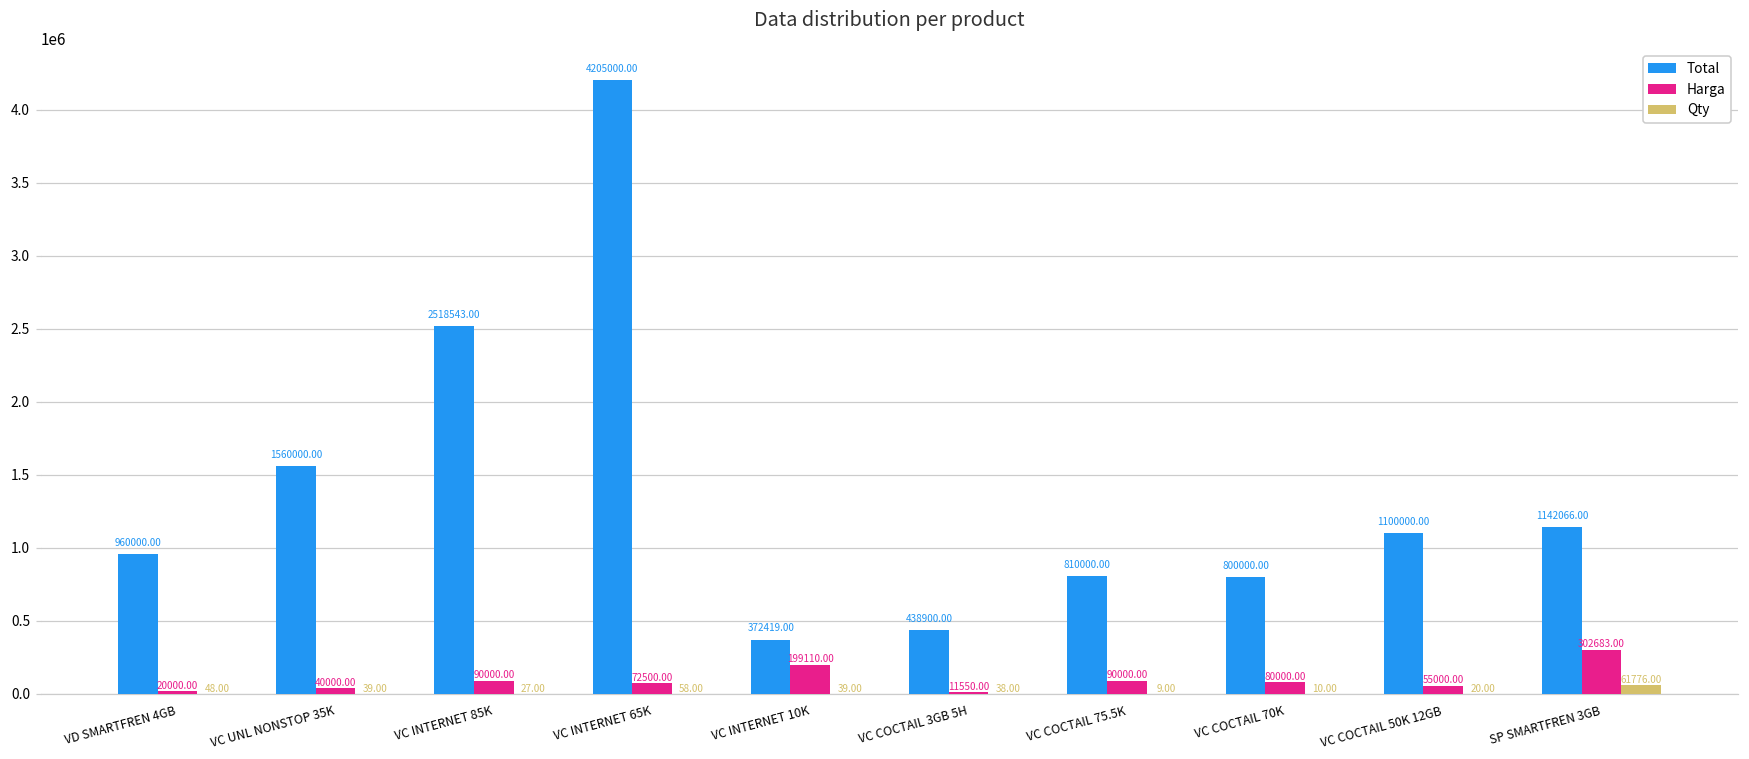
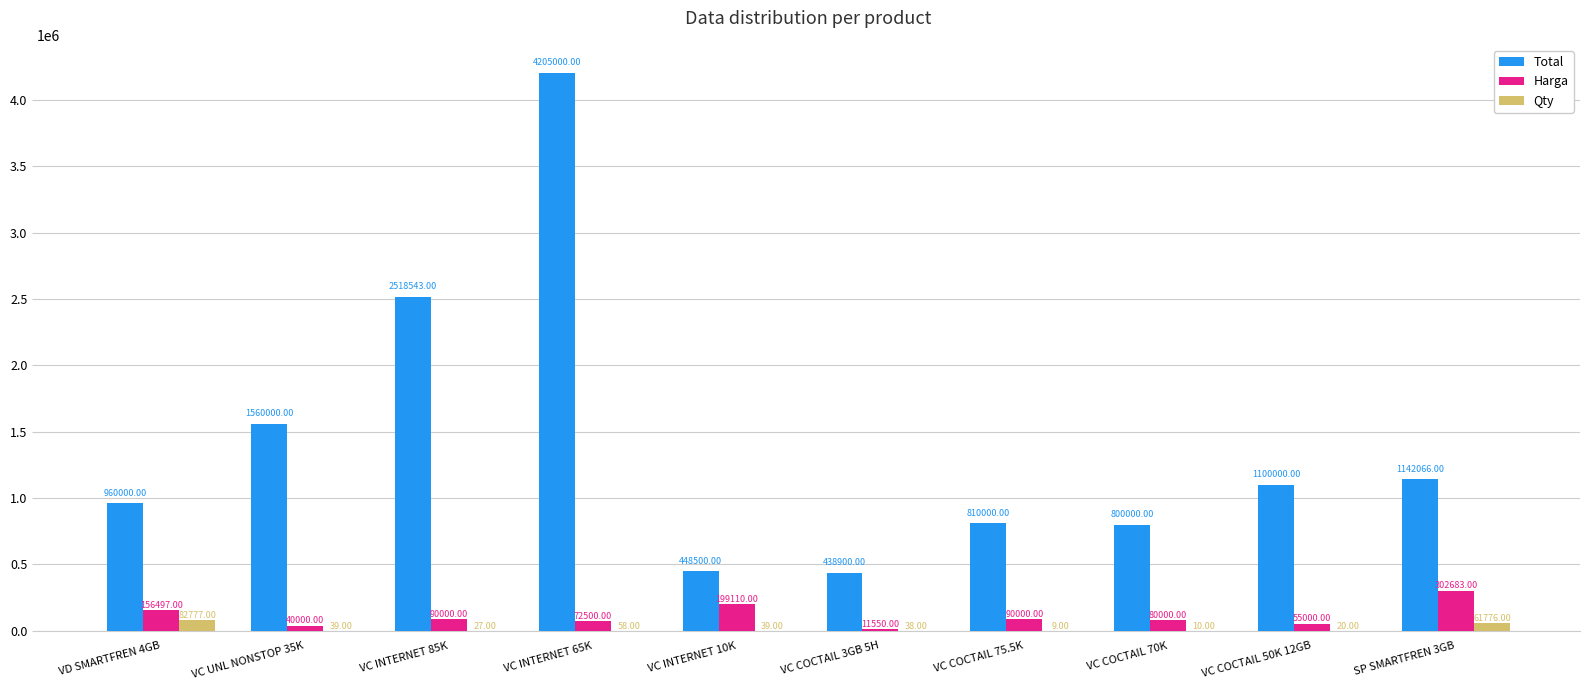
  {
    "Total": {
      "VD SMARTFREN 4GB": 960000.00,
      "VC UNL NONSTOP 35K": 1560000.00,
      "VC INTERNET 85K": 2518543.00,
      "VC INTERNET 65K": 4205000.00,
-     "VC INTERNET 10K": 372419.00,
+     "VC INTERNET 10K": 448500.00,
      "VC COCTAIL 3GB 5H": 438900.00,
      "VC COCTAIL 75.5K": 810000.00,
      "VC COCTAIL 70K": 800000.00,
      "VC COCTAIL 50K 12GB": 1100000.00,
      "SP SMARTFREN 3GB": 1142066.00
    },
    "Harga": {
-     "VD SMARTFREN 4GB": 20000.00,
+     "VD SMARTFREN 4GB": 156497.00,
      "VC UNL NONSTOP 35K": 40000.00,
      "VC INTERNET 85K": 90000.00,
      "VC INTERNET 65K": 72500.00,
      "VC INTERNET 10K": 199110.00,
      "VC COCTAIL 3GB 5H": 11550.00,
      "VC COCTAIL 75.5K": 90000.00,
      "VC COCTAIL 70K": 80000.00,
      "VC COCTAIL 50K 12GB": 55000.00,
      "SP SMARTFREN 3GB": 302683.00
    },
    "Qty": {
-     "VD SMARTFREN 4GB": 48.00,
+     "VD SMARTFREN 4GB": 82777.00,
      "VC UNL NONSTOP 35K": 39.00,
      "VC INTERNET 85K": 27.00,
      "VC INTERNET 65K": 58.00,
      "VC INTERNET 10K": 39.00,
      "VC COCTAIL 3GB 5H": 38.00,
      "VC COCTAIL 75.5K": 9.00,
      "VC COCTAIL 70K": 10.00,
      "VC COCTAIL 50K 12GB": 20.00,
      "SP SMARTFREN 3GB": 61776.00
    }
  }
